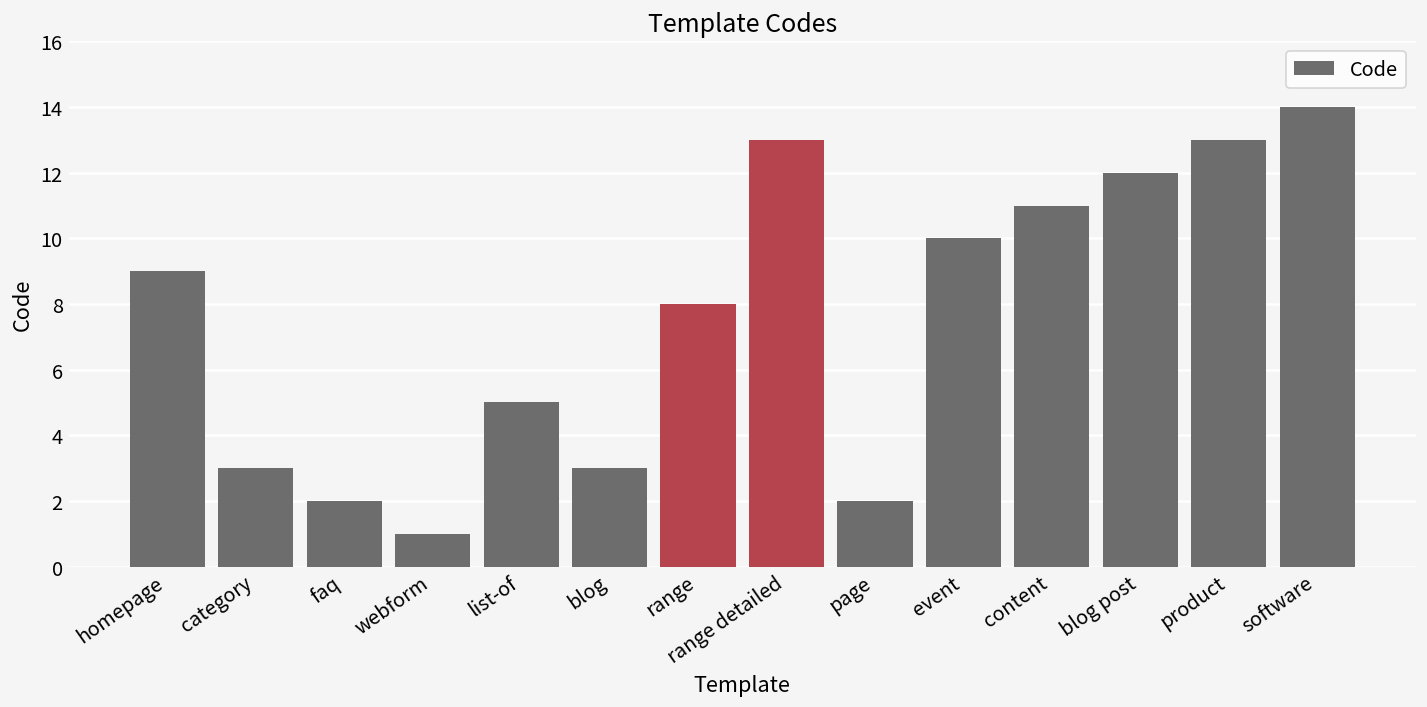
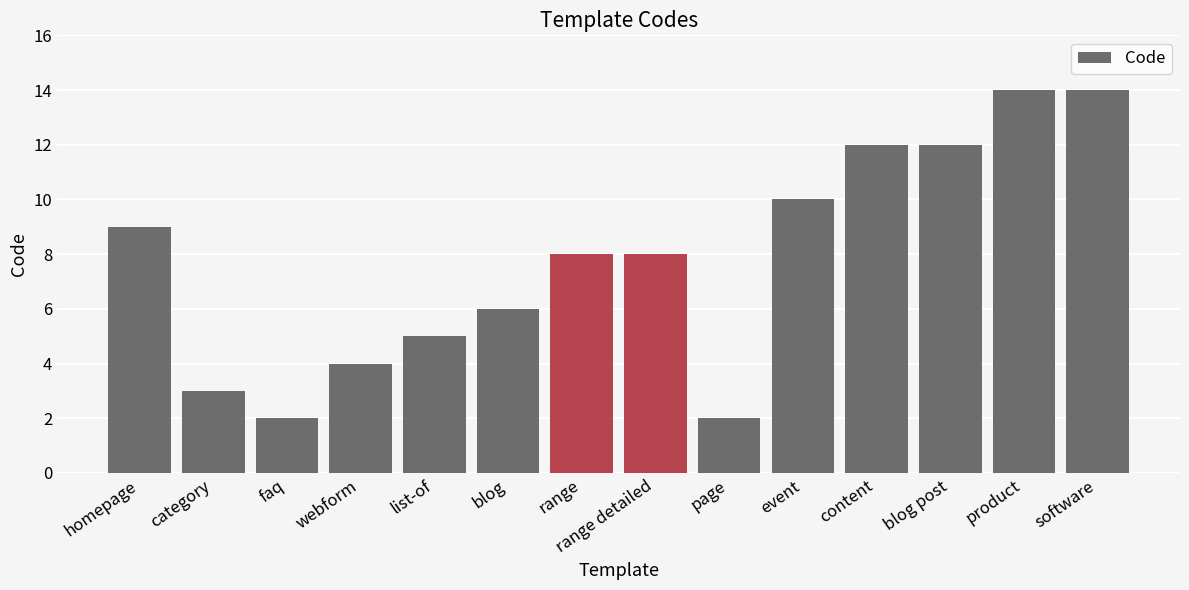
  {
    "homepage": 9,
    "category": 3,
    "faq": 2,
-   "webform": 1,
+   "webform": 4,
    "list-of": 5,
-   "blog": 3,
+   "blog": 6,
    "range": 8,
-   "range detailed": 13,
+   "range detailed": 8,
    "page": 2,
    "event": 10,
-   "content": 11,
+   "content": 12,
    "blog post": 12,
-   "product": 13,
+   "product": 14,
    "software": 14
  }
